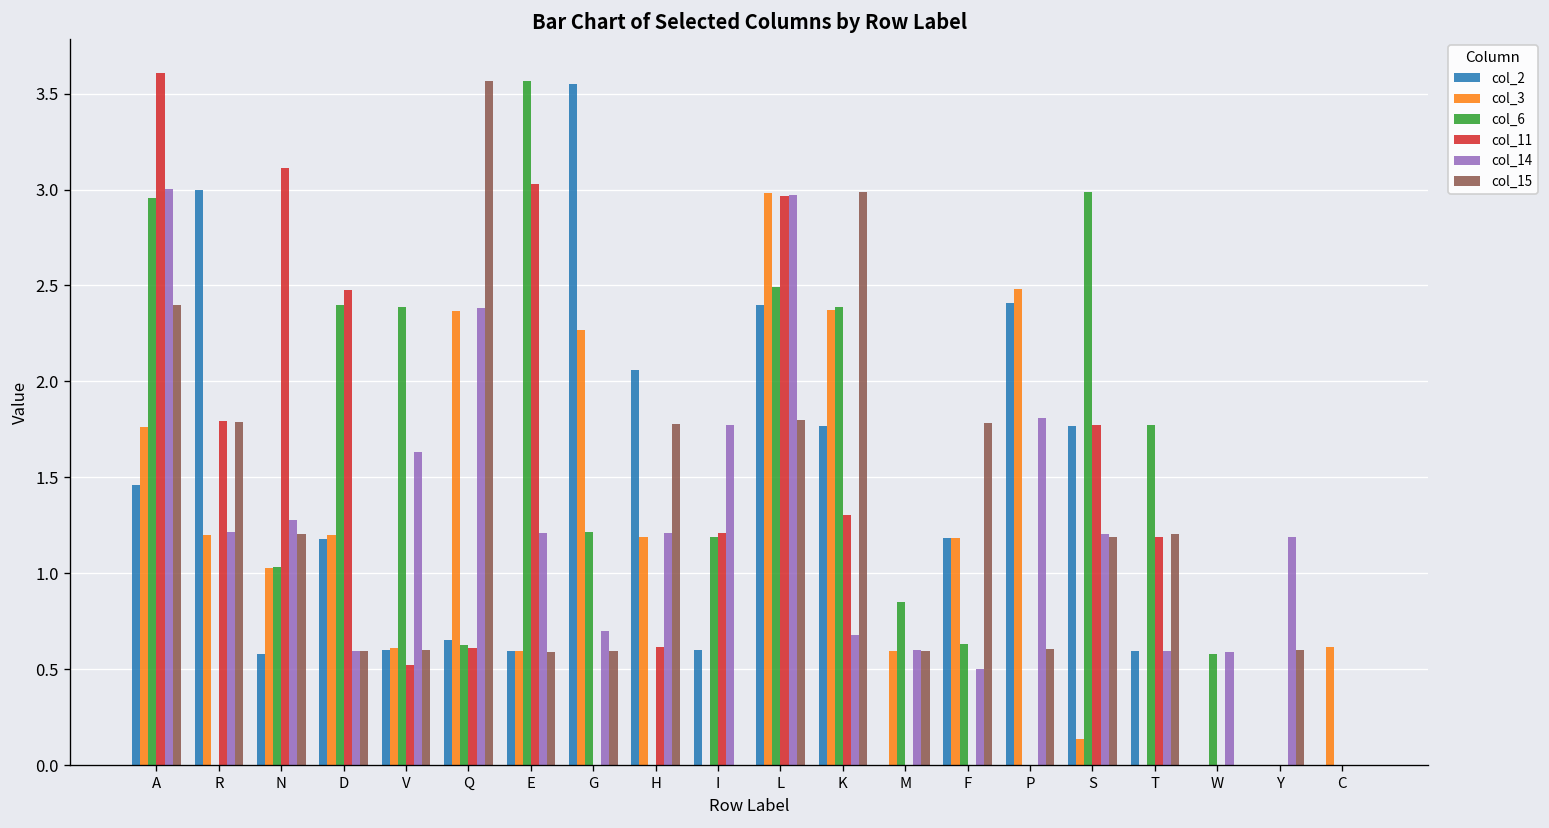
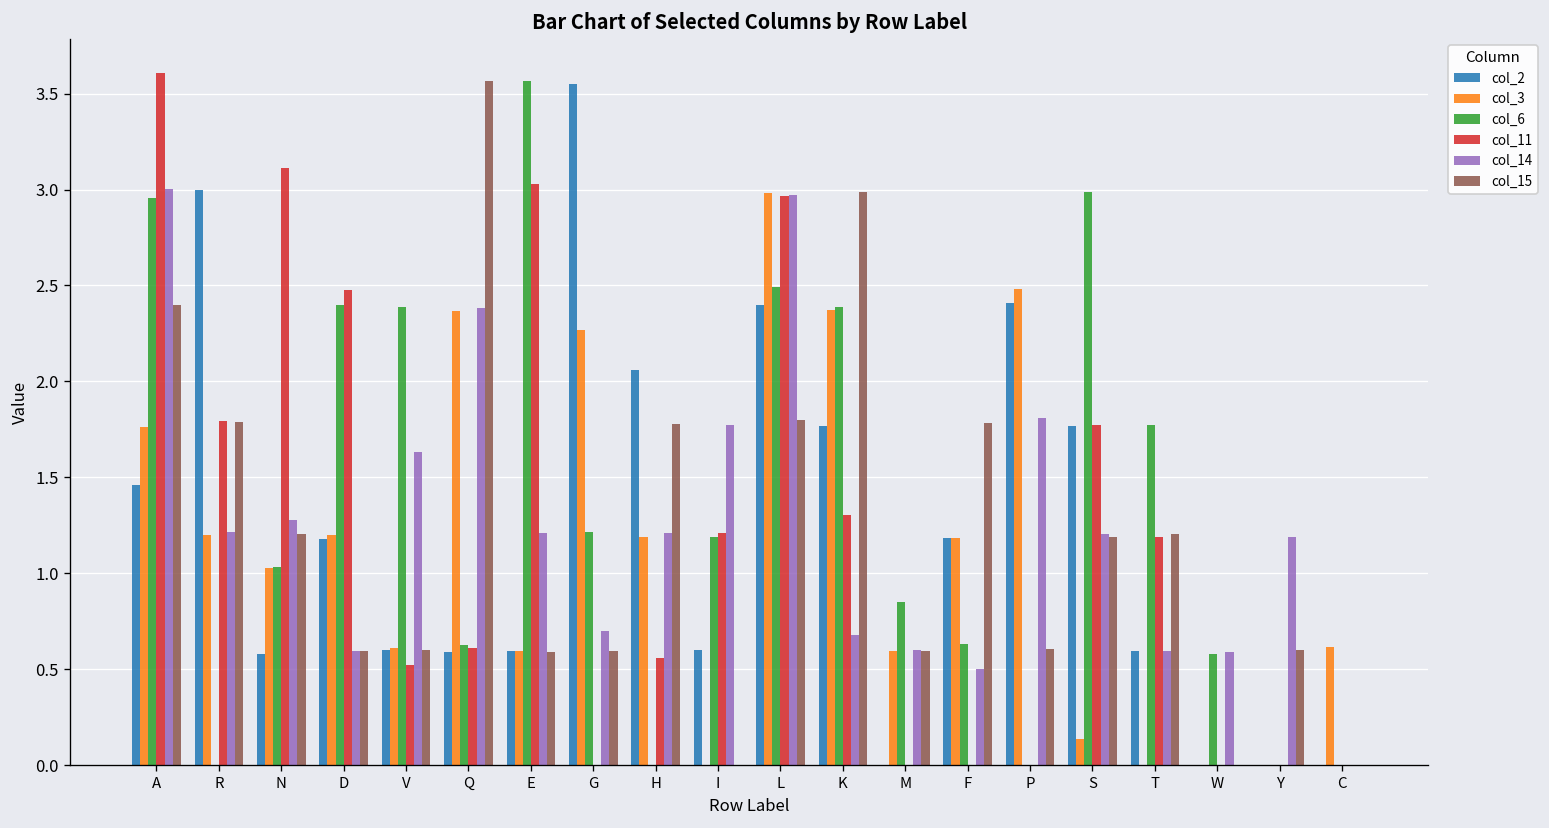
  {
    "col_2": {
      "A": 1.46,
      "R": 3.00,
      "N": 0.58,
      "D": 1.18,
      "V": 0.60,
-     "Q": 0.65,
+     "Q": 0.59,
      "E": 0.60,
      "G": 3.55,
      "H": 2.06,
      "I": 0.60,
      "L": 2.40,
      "K": 1.77,
      "M": 0.00,
      "F": 1.18,
      "P": 2.41,
      "S": 1.77,
      "T": 0.59,
      "W": 0.00,
      "Y": 0.00,
      "C": 0.00
    },
    "col_3": {
      "A": 1.76,
      "R": 1.20,
      "N": 1.03,
      "D": 1.20,
      "V": 0.61,
      "Q": 2.37,
      "E": 0.59,
      "G": 2.27,
      "H": 1.19,
      "I": 0.00,
      "L": 2.98,
      "K": 2.37,
      "M": 0.59,
      "F": 1.18,
      "P": 2.48,
      "S": 0.14,
      "T": 0.00,
      "W": 0.00,
      "Y": 0.00,
      "C": 0.62
    },
    "col_6": {
      "A": 2.96,
      "R": 0.00,
      "N": 1.04,
      "D": 2.40,
      "V": 2.39,
      "Q": 0.62,
      "E": 3.57,
      "G": 1.21,
      "H": 0.00,
      "I": 1.19,
      "L": 2.49,
      "K": 2.39,
      "M": 0.85,
      "F": 0.63,
      "P": 0.00,
      "S": 2.99,
      "T": 1.77,
      "W": 0.58,
      "Y": 0.00,
      "C": 0.00
    },
    "col_11": {
      "A": 3.61,
      "R": 1.79,
      "N": 3.11,
      "D": 2.48,
      "V": 0.52,
      "Q": 0.61,
      "E": 3.03,
      "G": 0.00,
-     "H": 0.61,
+     "H": 0.56,
      "I": 1.21,
      "L": 2.97,
      "K": 1.30,
      "M": 0.00,
      "F": 0.00,
      "P": 0.00,
      "S": 1.77,
      "T": 1.19,
      "W": 0.00,
      "Y": 0.00,
      "C": 0.00
    },
    "col_14": {
      "A": 3.00,
      "R": 1.21,
      "N": 1.28,
      "D": 0.59,
      "V": 1.63,
      "Q": 2.38,
      "E": 1.21,
      "G": 0.70,
      "H": 1.21,
      "I": 1.77,
      "L": 2.97,
      "K": 0.68,
      "M": 0.60,
      "F": 0.50,
      "P": 1.81,
      "S": 1.21,
      "T": 0.60,
      "W": 0.59,
      "Y": 1.19,
      "C": 0.00
    },
    "col_15": {
      "A": 2.40,
      "R": 1.79,
      "N": 1.21,
      "D": 0.59,
      "V": 0.60,
      "Q": 3.56,
      "E": 0.59,
      "G": 0.60,
      "H": 1.78,
      "I": 0.00,
      "L": 1.80,
      "K": 2.99,
      "M": 0.59,
      "F": 1.78,
      "P": 0.61,
      "S": 1.19,
      "T": 1.20,
      "W": 0.00,
      "Y": 0.60,
      "C": 0.00
    }
  }
